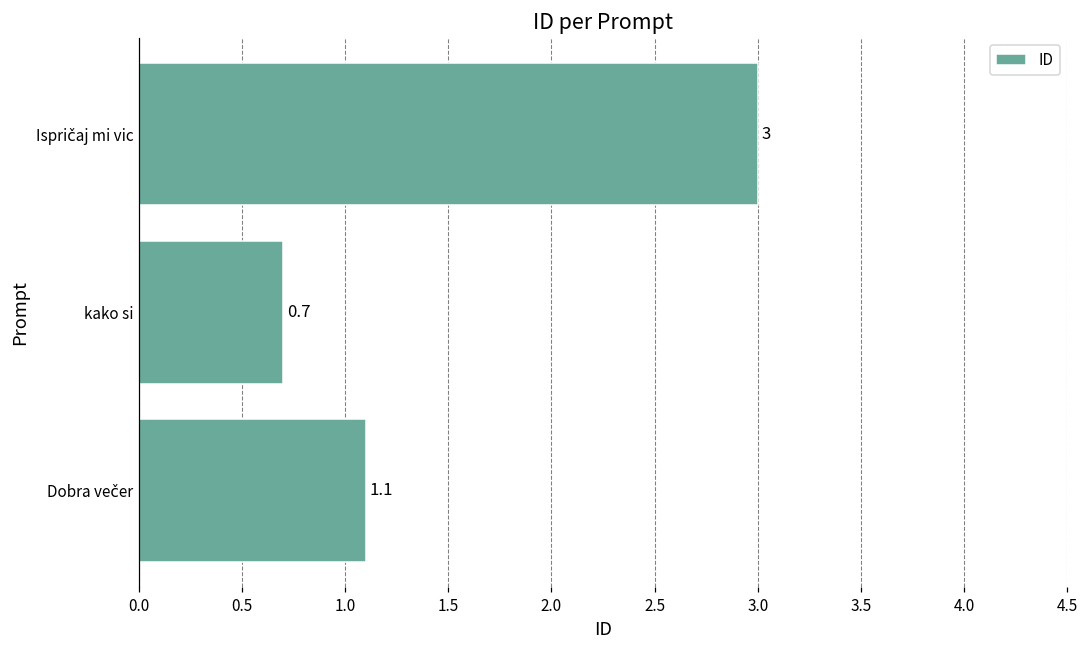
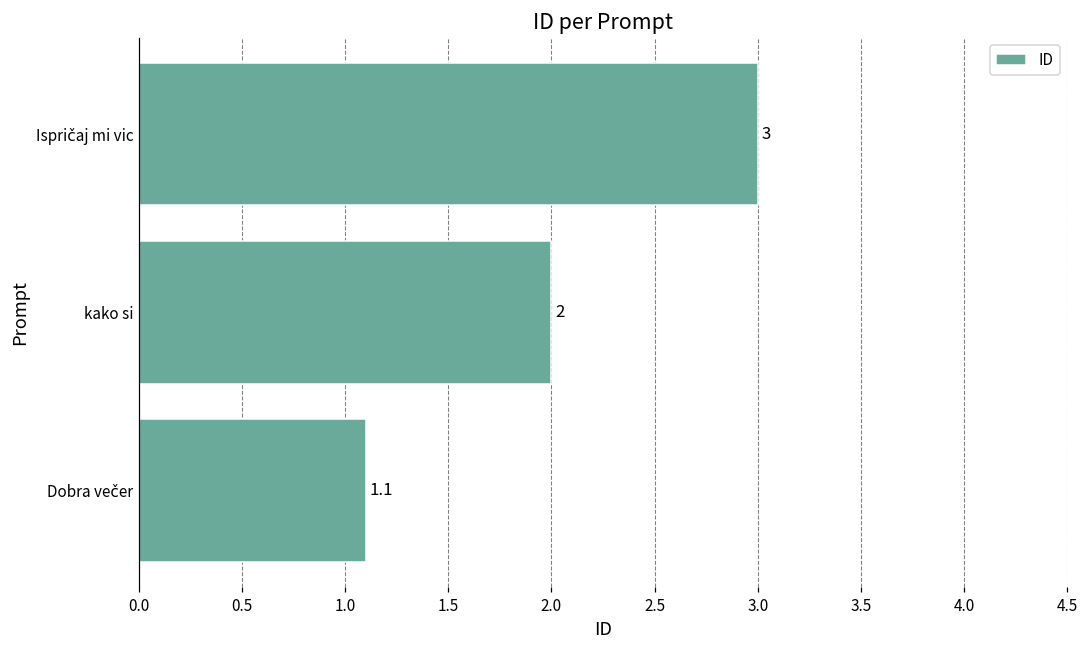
  {
    "Ispričaj mi vic": 3,
-   "kako si": 0.7,
+   "kako si": 2,
    "Dobra večer": 1.1
  }
